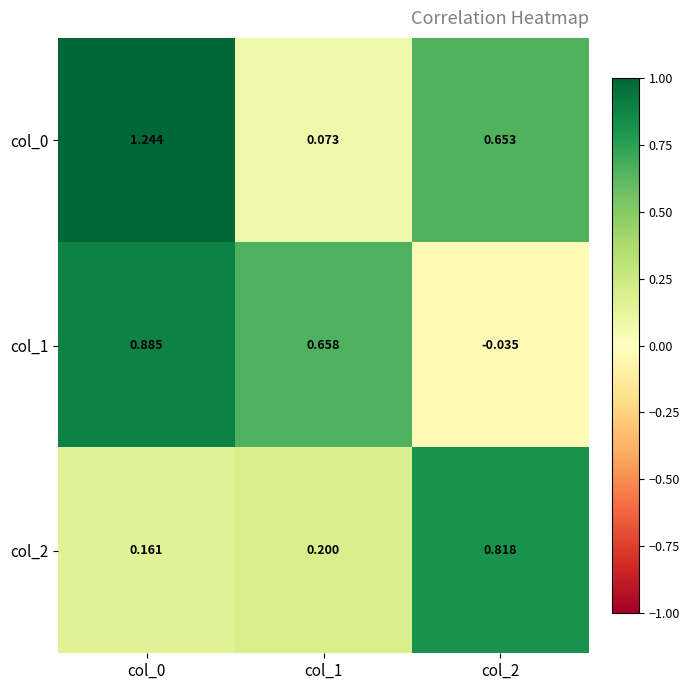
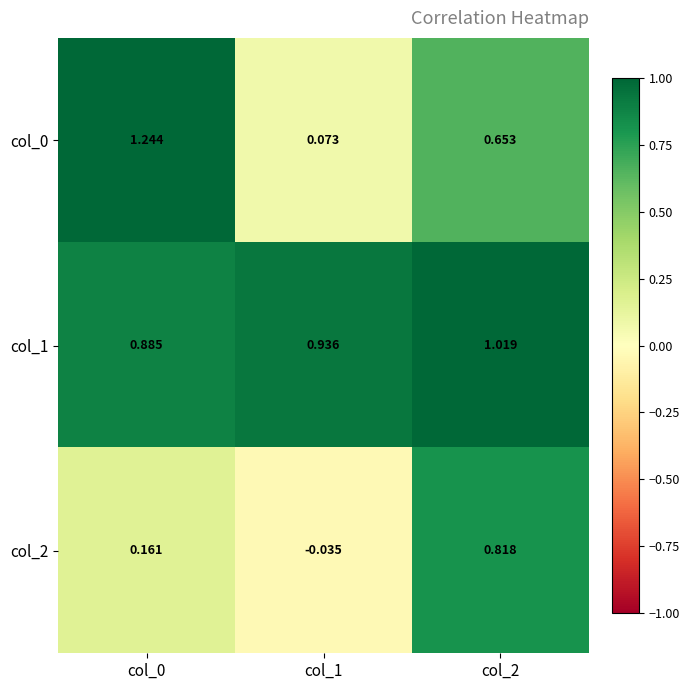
  {
    "col_0": {
      "col_0": 1.244,
      "col_1": 0.073,
      "col_2": 0.653
    },
    "col_1": {
      "col_0": 0.885,
-     "col_1": 0.658,
-     "col_2": -0.035
+     "col_1": 0.936,
+     "col_2": 1.019
    },
    "col_2": {
      "col_0": 0.161,
-     "col_1": 0.200,
+     "col_1": -0.035,
      "col_2": 0.818
    }
  }
